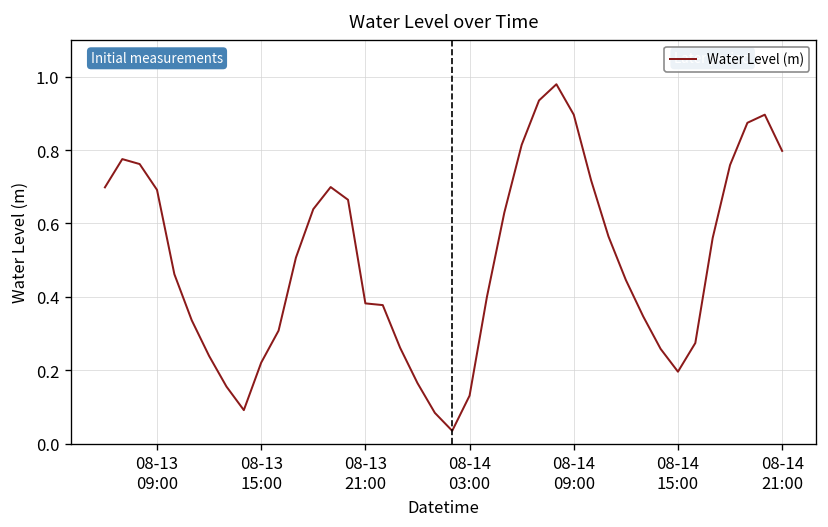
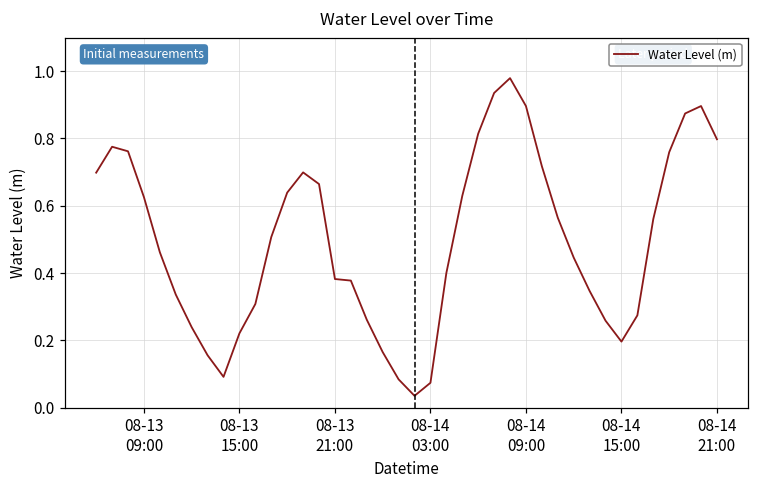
  {
-   "08-13 09:00": 0.69,
+   "08-13 09:00": 0.63,
    "08-13 15:00": 0.22,
    "08-13 21:00": 0.38,
-   "08-14 03:00": 0.13,
+   "08-14 03:00": 0.07,
    "08-14 09:00": 0.90,
    "08-14 15:00": 0.20,
    "08-14 21:00": 0.80
  }
